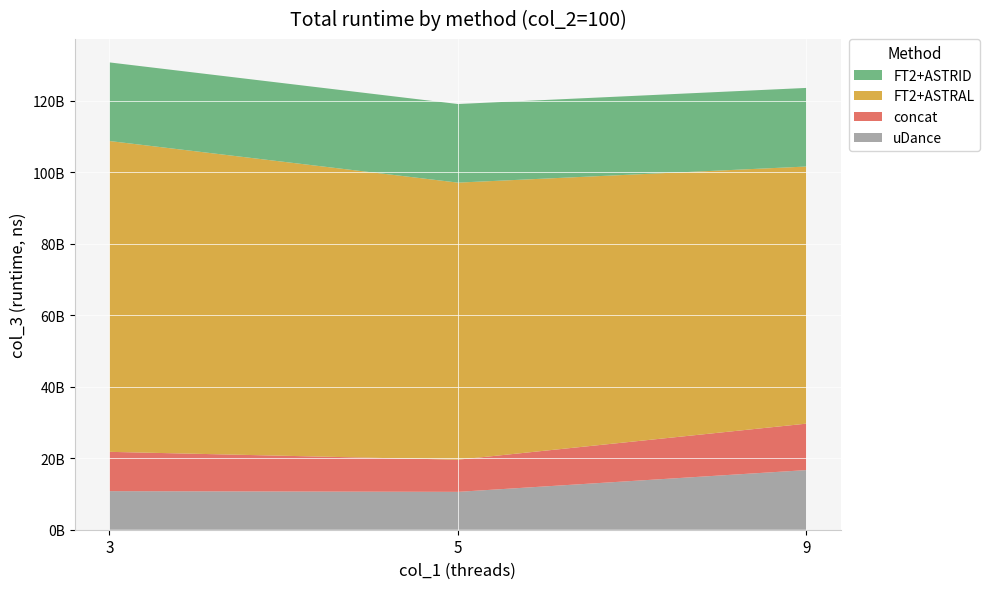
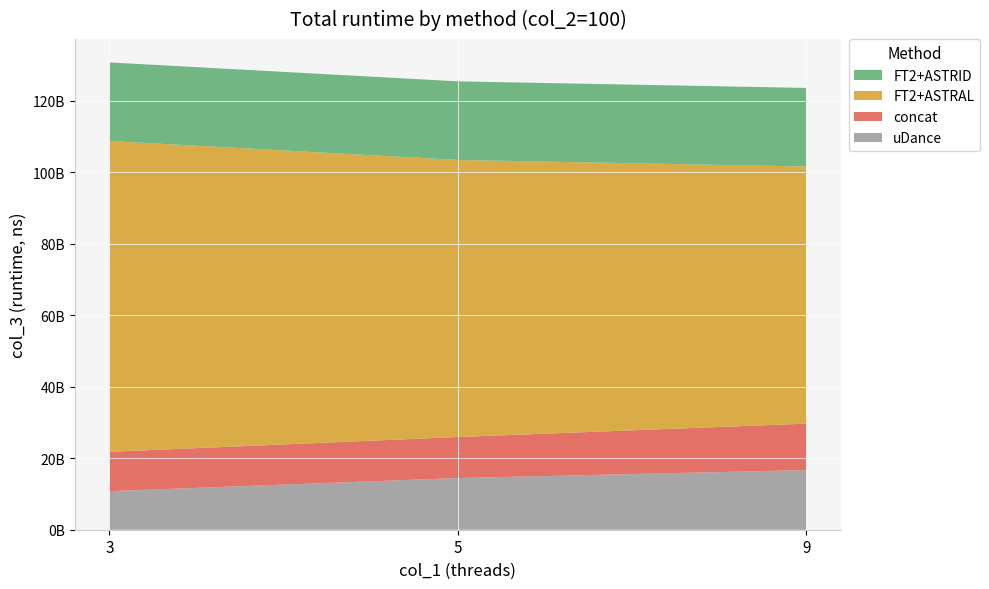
  {
    "uDance": {
      "3": 11000000000,
-     "5": 11000000000,
+     "5": 14000000000,
      "9": 17000000000
    },
    "concat": {
      "3": 11000000000,
-     "5": 9000000000,
+     "5": 11000000000,
      "9": 13000000000
    },
    "FT2+ASTRAL": {
      "3": 87000000000,
      "5": 78000000000,
      "9": 72000000000
    },
    "FT2+ASTRID": {
      "3": 22000000000,
      "5": 22000000000,
      "9": 22000000000
    }
  }
